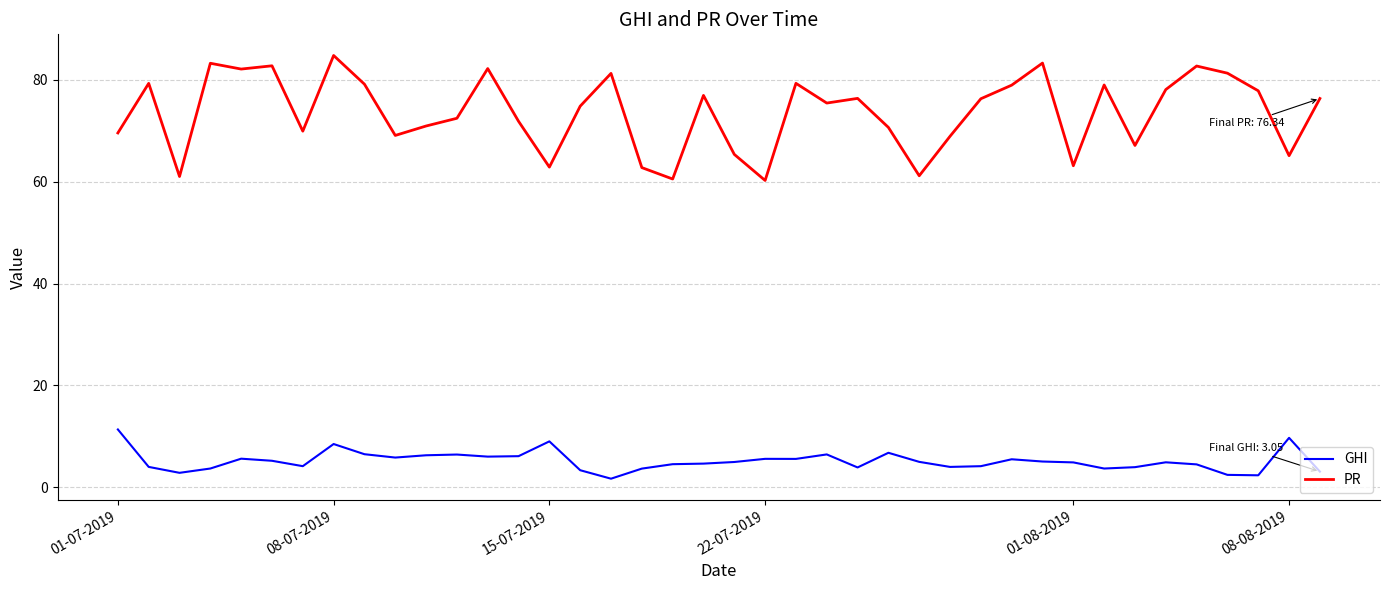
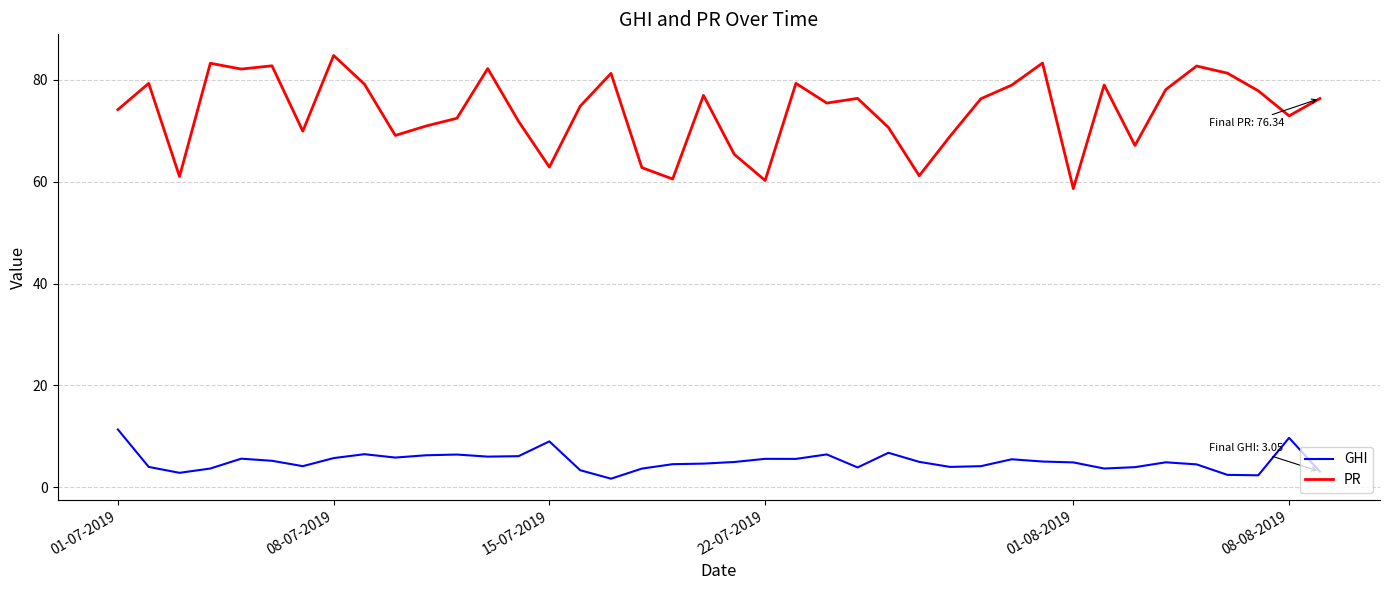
  {
    "GHI": {
      "01-07-2019": 11,
-     "08-07-2019": 8,
+     "08-07-2019": 6,
      "15-07-2019": 9,
      "22-07-2019": 6,
      "01-08-2019": 5,
      "08-08-2019": 10
    },
    "PR": {
-     "01-07-2019": 70,
+     "01-07-2019": 74,
      "08-07-2019": 85,
      "15-07-2019": 63,
      "22-07-2019": 60,
-     "01-08-2019": 63,
-     "08-08-2019": 65
+     "01-08-2019": 59,
+     "08-08-2019": 73
    }
  }
